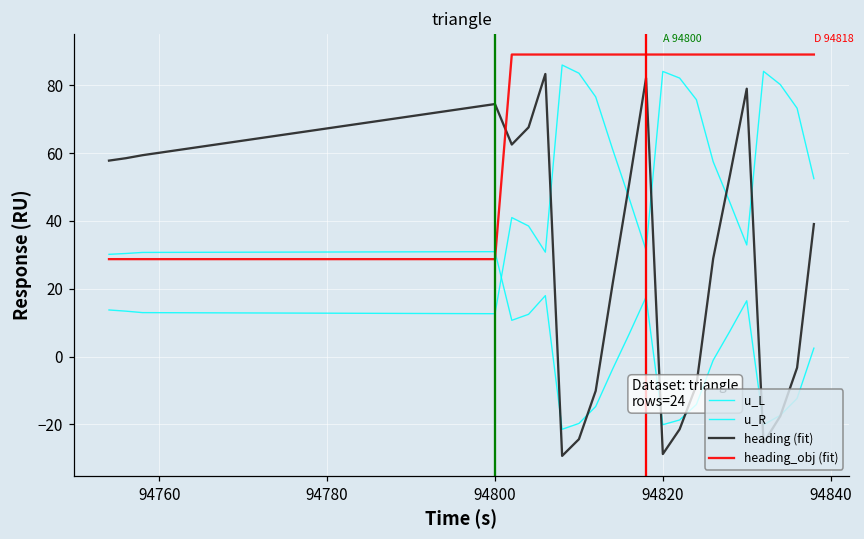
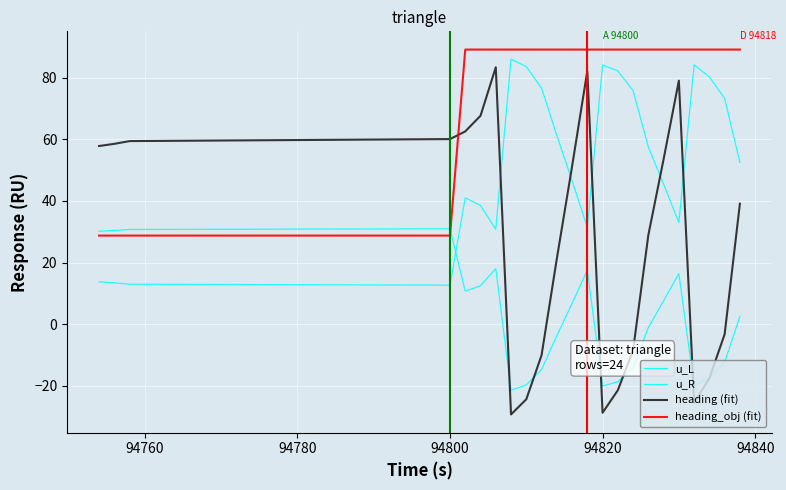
  {
    "heading (fit)": {
-     "94800": 74,
+     "94800": 60,
      "94820": -29
    },
    "heading_obj (fit)": {
      "94800": 29
    }
  }
